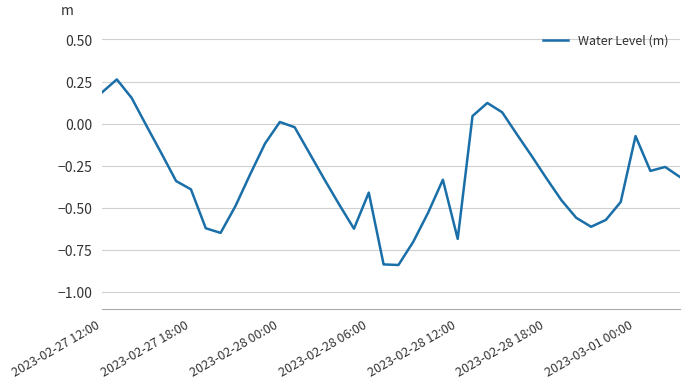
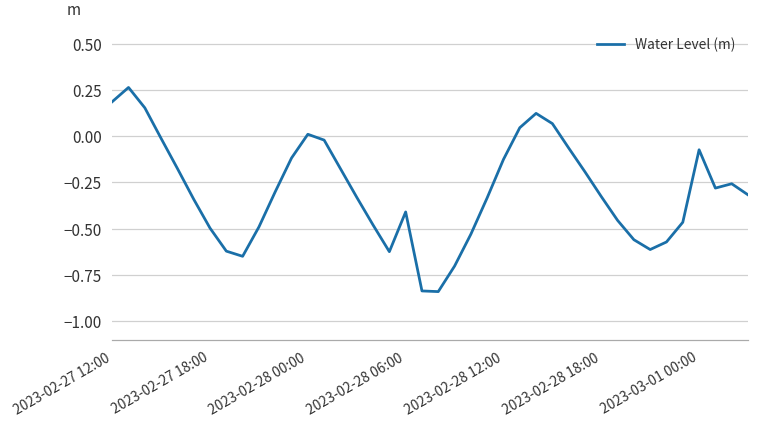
  {
    "2023-02-27 12:00": 0.19,
-   "2023-02-27 18:00": -0.39,
+   "2023-02-27 18:00": -0.50,
    "2023-02-28 00:00": 0.01,
    "2023-02-28 06:00": -0.41,
-   "2023-02-28 12:00": -0.69,
+   "2023-02-28 12:00": -0.13,
    "2023-02-28 18:00": -0.33,
    "2023-03-01 00:00": -0.07
  }
